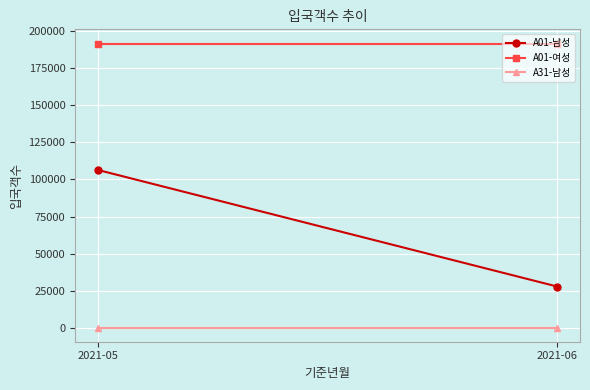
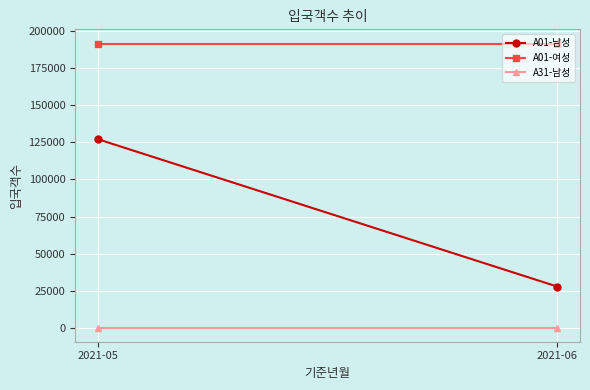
  {
    "A01-남성": {
-     "2021-05": 106000,
+     "2021-05": 127000,
      "2021-06": 28000
    },
    "A01-여성": {
      "2021-05": 191000
    },
    "A31-남성": {
      "2021-05": 0,
      "2021-06": 0
    }
  }
